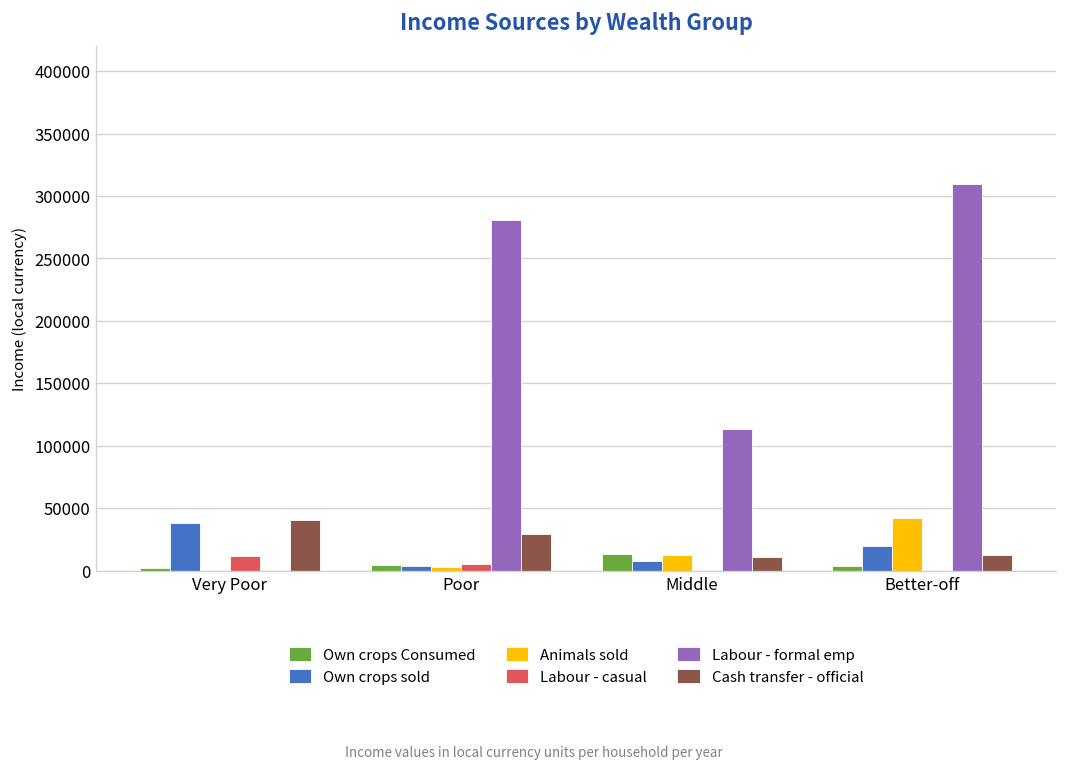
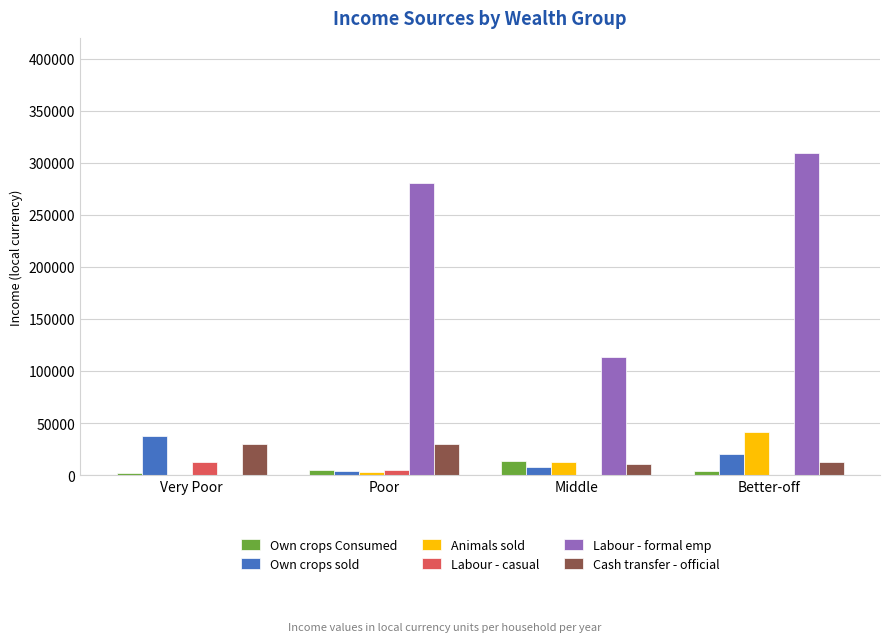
  {
    "Own crops Consumed": {
      "Poor": 5000,
      "Middle": 14000,
      "Better-off": 4000
    },
    "Own crops sold": {
      "Very Poor": 38000,
      "Poor": 4000,
      "Middle": 8000,
      "Better-off": 20000
    },
    "Animals sold": {
      "Very Poor": 0,
      "Poor": 3000,
      "Middle": 13000,
      "Better-off": 42000
    },
    "Labour - casual": {
      "Very Poor": 12000,
      "Poor": 5000,
      "Middle": 0,
      "Better-off": 0
    },
    "Labour - formal emp": {
      "Very Poor": 0,
      "Poor": 281000,
      "Middle": 114000,
      "Better-off": 309000
    },
    "Cash transfer - official": {
-     "Very Poor": 40000,
+     "Very Poor": 29000,
      "Poor": 29000,
      "Middle": 11000,
      "Better-off": 13000
    }
  }
